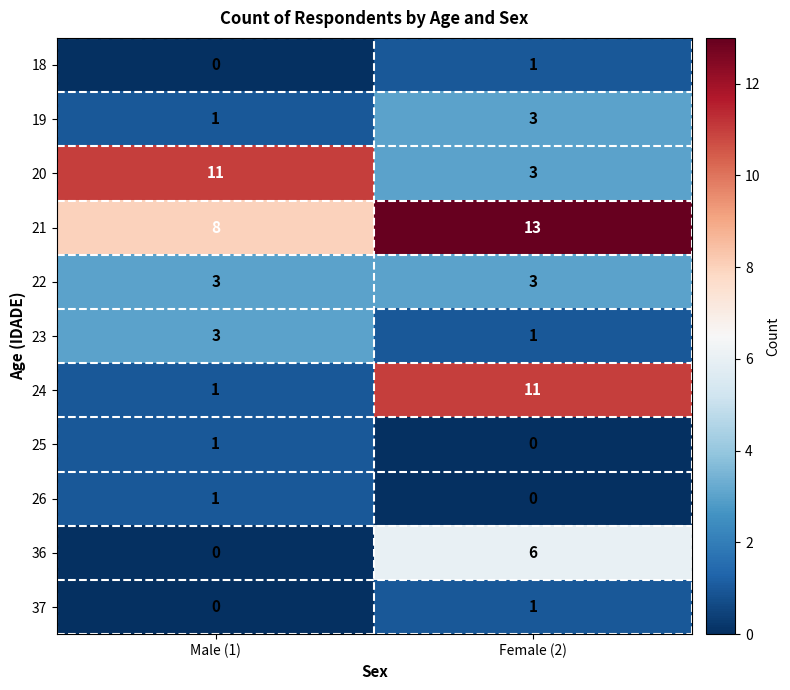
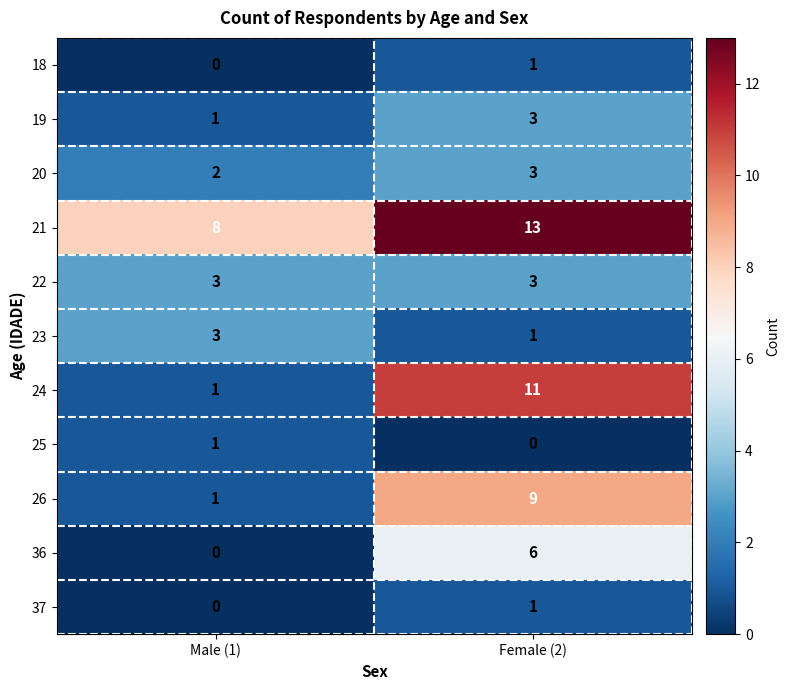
  {
    "18": {
      "Male (1)": 0,
      "Female (2)": 1
    },
    "19": {
      "Male (1)": 1,
      "Female (2)": 3
    },
    "20": {
-     "Male (1)": 11,
+     "Male (1)": 2,
      "Female (2)": 3
    },
    "21": {
      "Male (1)": 8,
      "Female (2)": 13
    },
    "22": {
      "Male (1)": 3,
      "Female (2)": 3
    },
    "23": {
      "Male (1)": 3,
      "Female (2)": 1
    },
    "24": {
      "Male (1)": 1,
      "Female (2)": 11
    },
    "25": {
      "Male (1)": 1,
      "Female (2)": 0
    },
    "26": {
      "Male (1)": 1,
-     "Female (2)": 0
+     "Female (2)": 9
    },
    "36": {
      "Male (1)": 0,
      "Female (2)": 6
    },
    "37": {
      "Male (1)": 0,
      "Female (2)": 1
    }
  }
